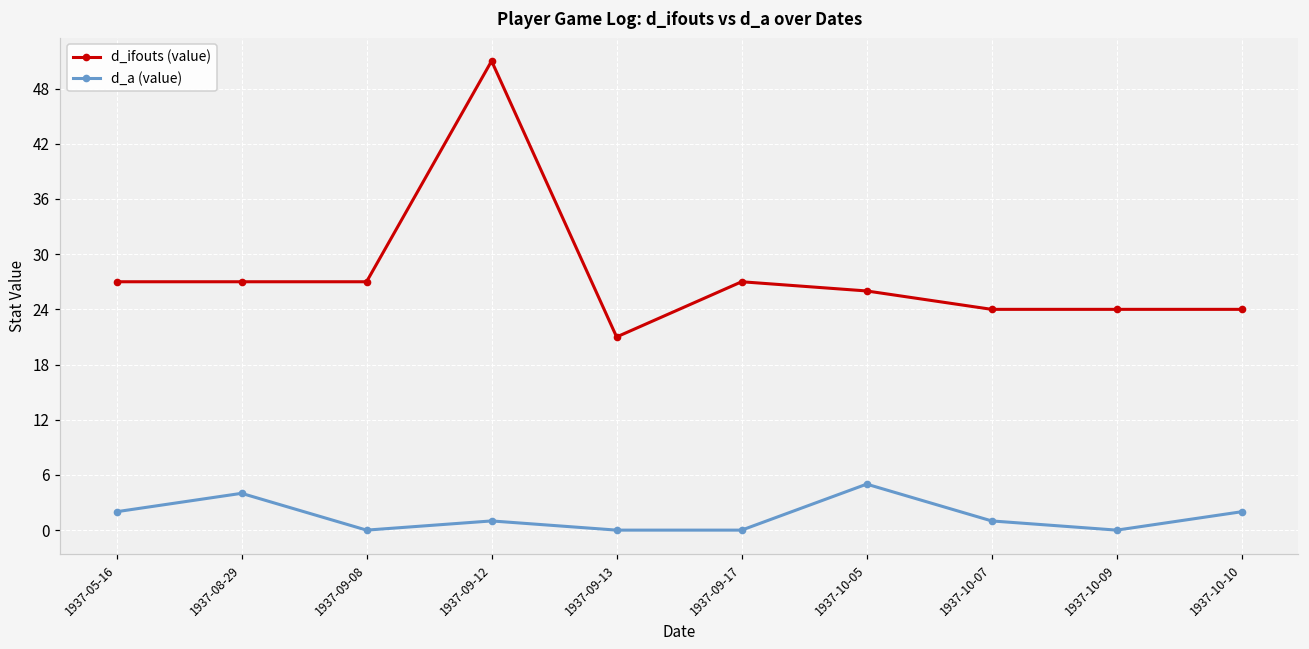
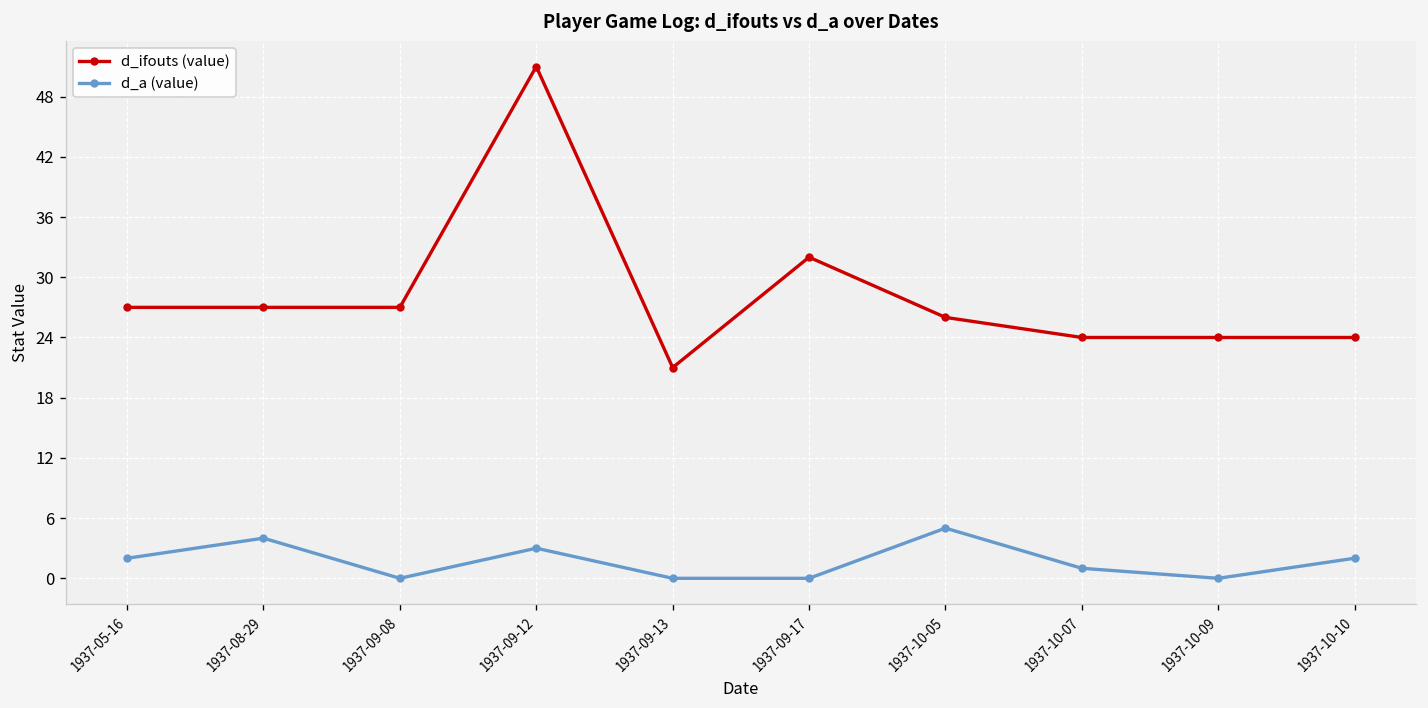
  {
    "d_ifouts (value)": {
      "1937-05-16": 27,
      "1937-08-29": 27,
      "1937-09-08": 27,
      "1937-09-12": 51,
      "1937-09-13": 21,
-     "1937-09-17": 27,
+     "1937-09-17": 32,
      "1937-10-05": 26,
      "1937-10-07": 24,
      "1937-10-09": 24,
      "1937-10-10": 24
    },
    "d_a (value)": {
      "1937-05-16": 2,
      "1937-08-29": 4,
      "1937-09-08": 0,
-     "1937-09-12": 1,
+     "1937-09-12": 3,
      "1937-09-13": 0,
      "1937-09-17": 0,
      "1937-10-05": 5,
      "1937-10-07": 1,
      "1937-10-09": 0,
      "1937-10-10": 2
    }
  }
